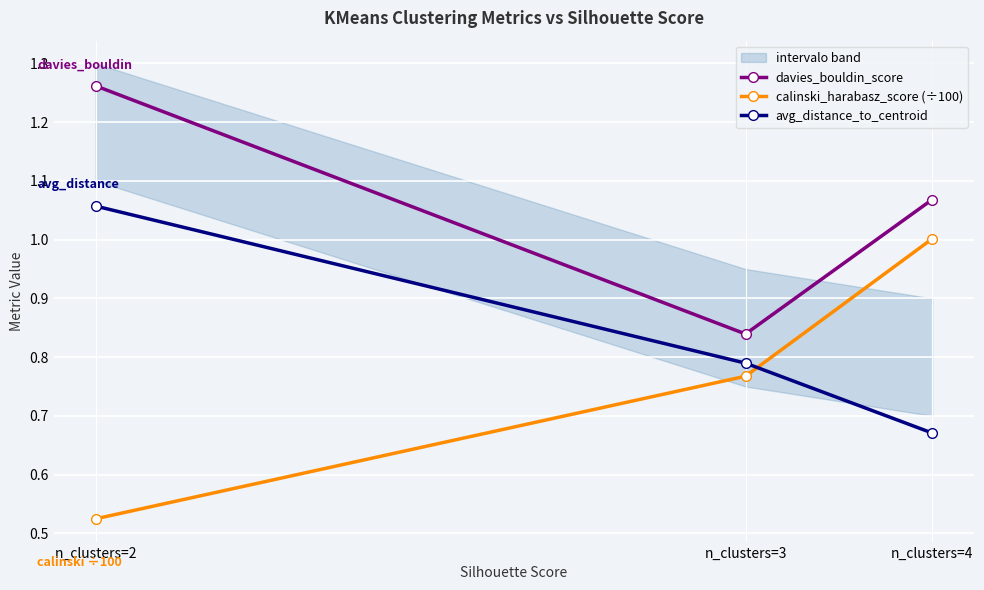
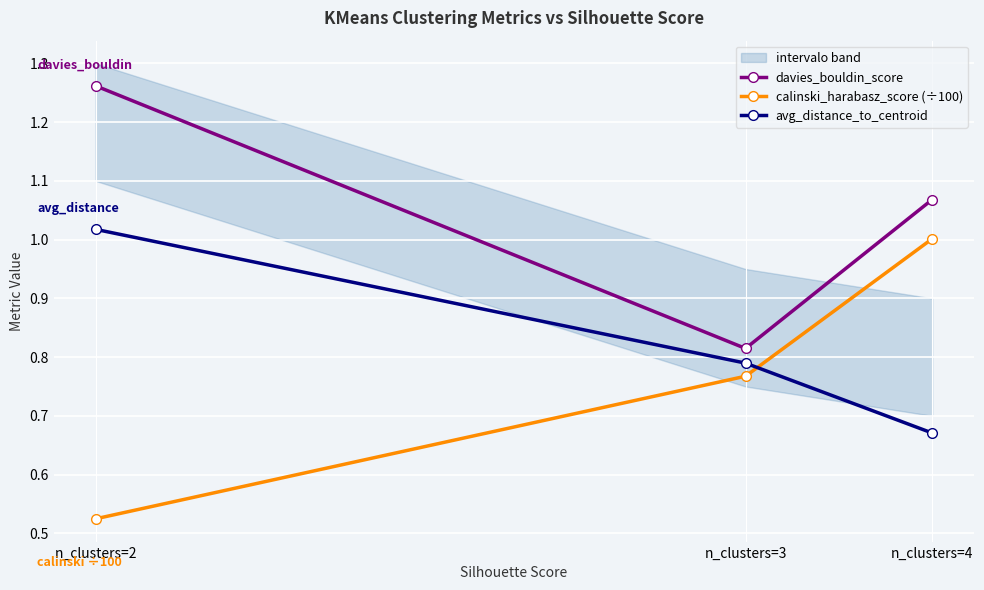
  {
    "davies_bouldin_score": {
      "n_clusters=2": 1.26,
-     "n_clusters=3": 0.84,
+     "n_clusters=3": 0.81,
      "n_clusters=4": 1.07
    },
    "calinski_harabasz_score (÷100)": {
      "n_clusters=2": 0.52,
      "n_clusters=3": 0.77,
      "n_clusters=4": 1.00
    },
    "avg_distance_to_centroid": {
-     "n_clusters=2": 1.06,
+     "n_clusters=2": 1.02,
      "n_clusters=3": 0.79,
      "n_clusters=4": 0.67
    }
  }
